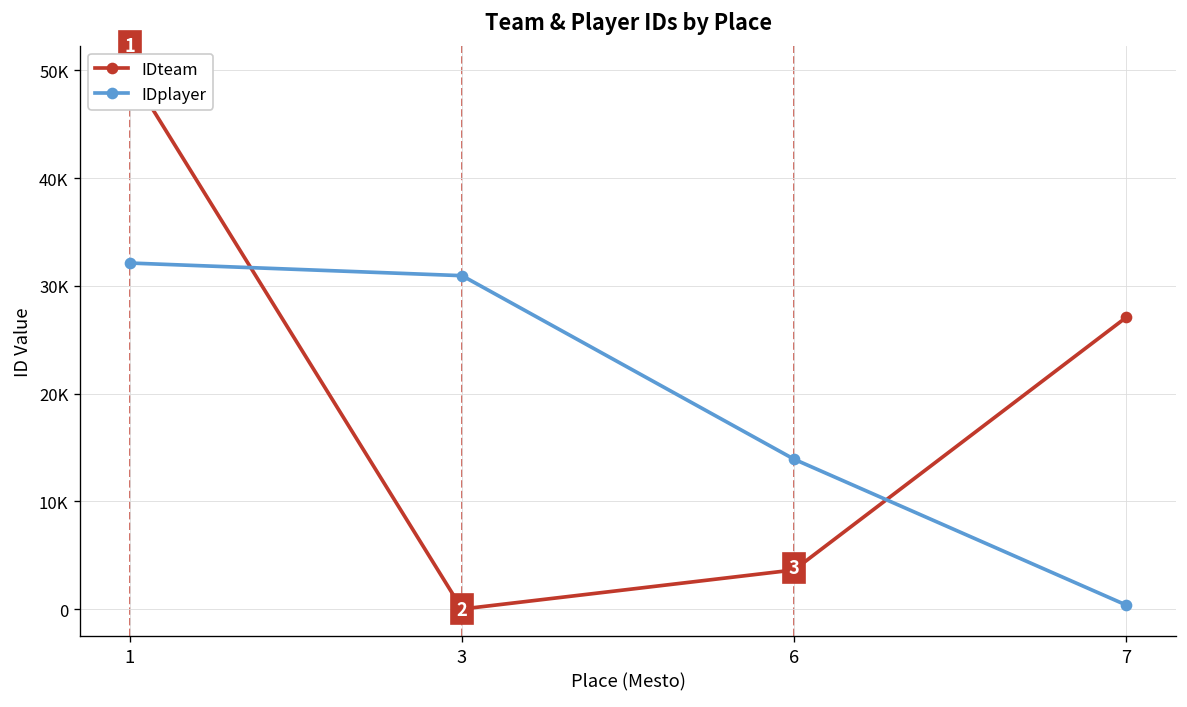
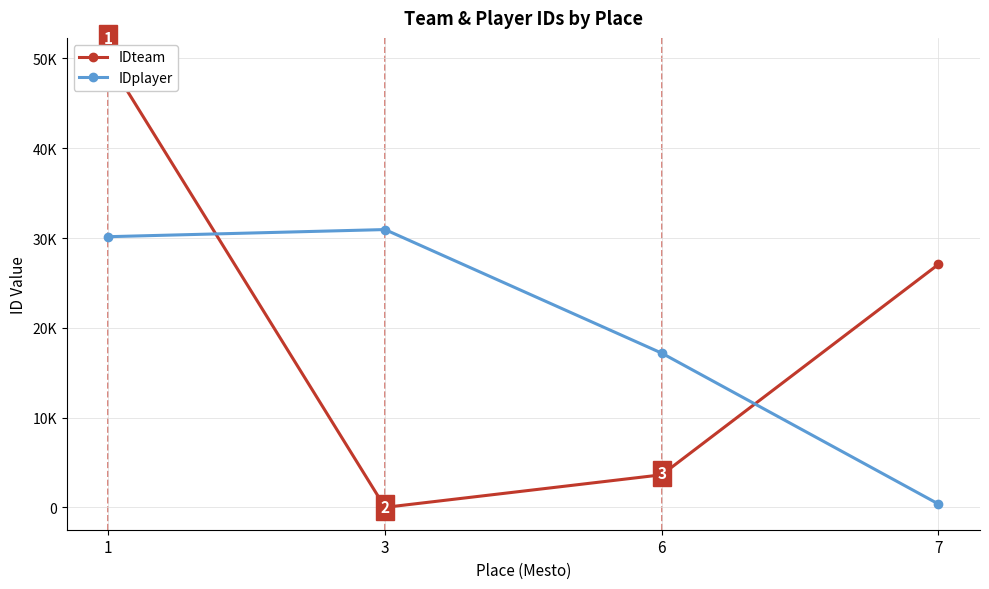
  {
    "IDteam": {
      "7": 27000
    },
    "IDplayer": {
-     "1": 32000,
+     "1": 30000,
      "3": 31000,
-     "6": 14000,
+     "6": 17000,
      "7": 0
    }
  }
